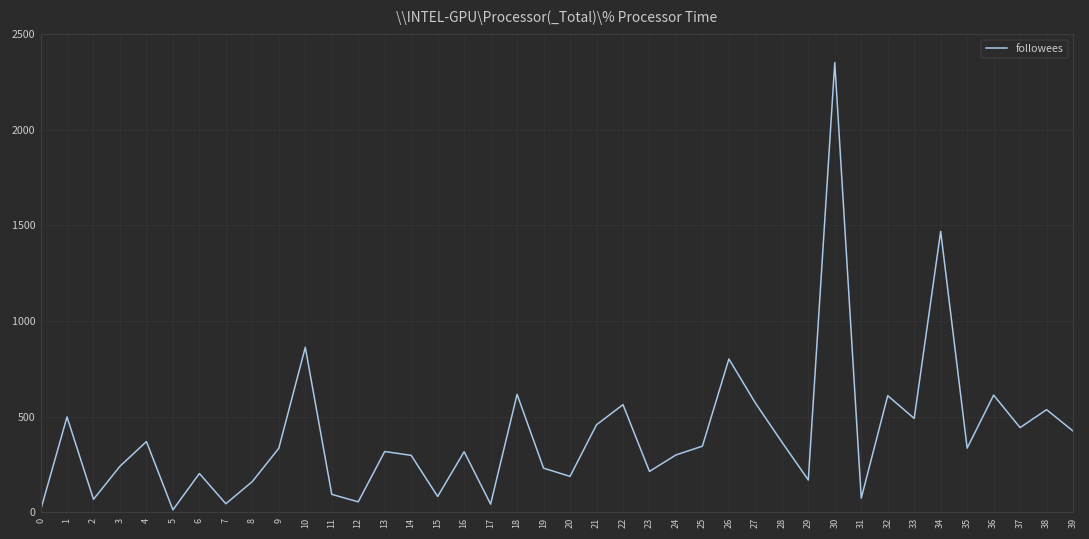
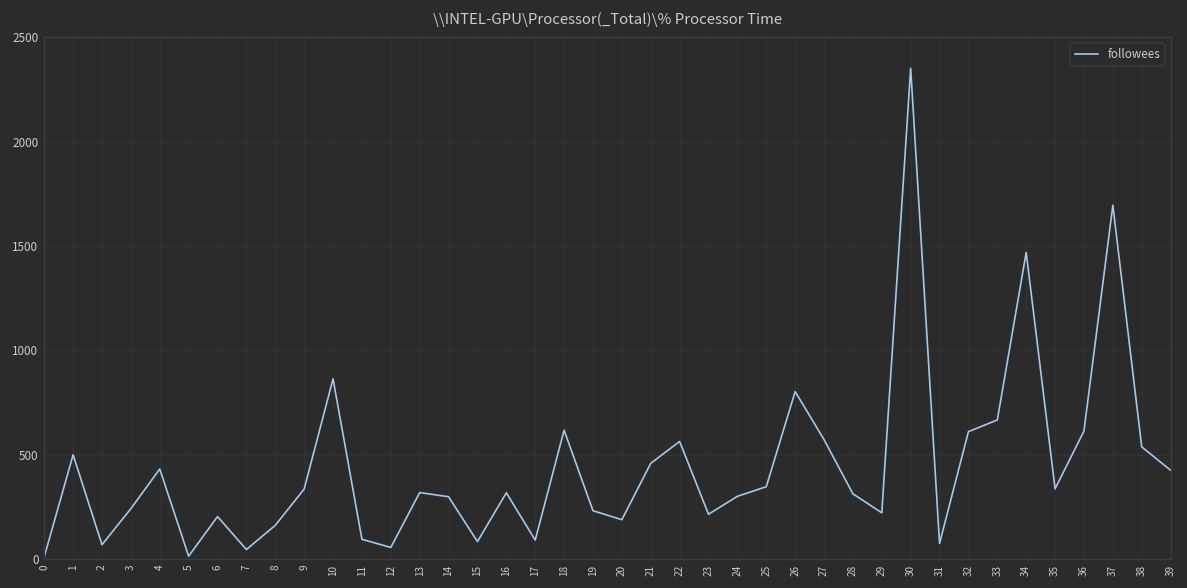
  {
    "0": 10,
    "1": 500,
    "2": 70,
    "3": 240,
-   "4": 370,
+   "4": 430,
    "5": 10,
    "6": 200,
    "7": 50,
    "8": 160,
    "9": 340,
    "10": 860,
    "11": 90,
    "12": 60,
    "13": 320,
    "14": 300,
    "15": 80,
    "16": 320,
-   "17": 40,
+   "17": 90,
    "18": 620,
    "19": 230,
    "20": 190,
    "21": 460,
    "22": 560,
    "23": 210,
    "24": 300,
    "25": 350,
    "26": 800,
    "27": 570,
-   "28": 370,
-   "29": 170,
+   "28": 310,
+   "29": 220,
    "30": 2350,
    "31": 70,
    "32": 610,
-   "33": 490,
+   "33": 670,
    "34": 1470,
    "35": 340,
    "36": 610,
-   "37": 440,
+   "37": 1700,
    "38": 540,
    "39": 430
  }
